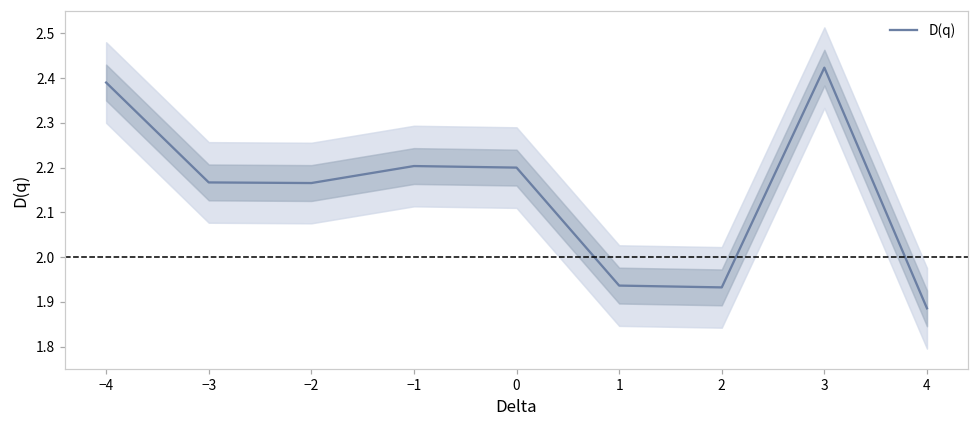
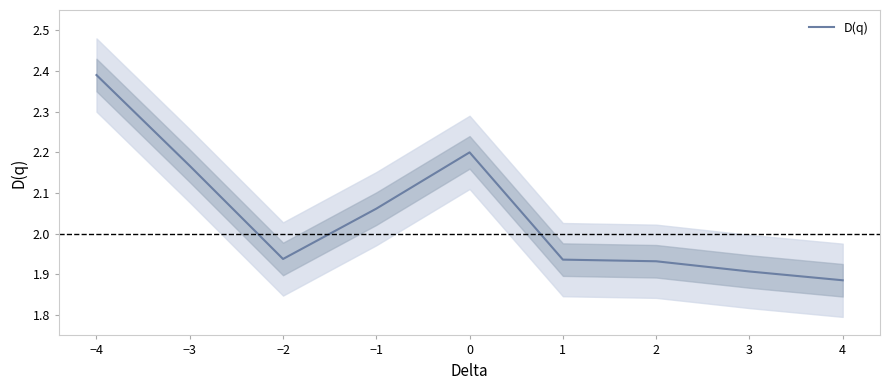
  {
    "D(q)": {
      "−4": 2.39,
      "−3": 2.17,
-     "−2": 2.17,
-     "−1": 2.20,
+     "−2": 1.94,
+     "−1": 2.06,
      "0": 2.20,
      "1": 1.94,
      "2": 1.93,
-     "3": 2.42,
+     "3": 1.91,
      "4": 1.89
    }
  }
